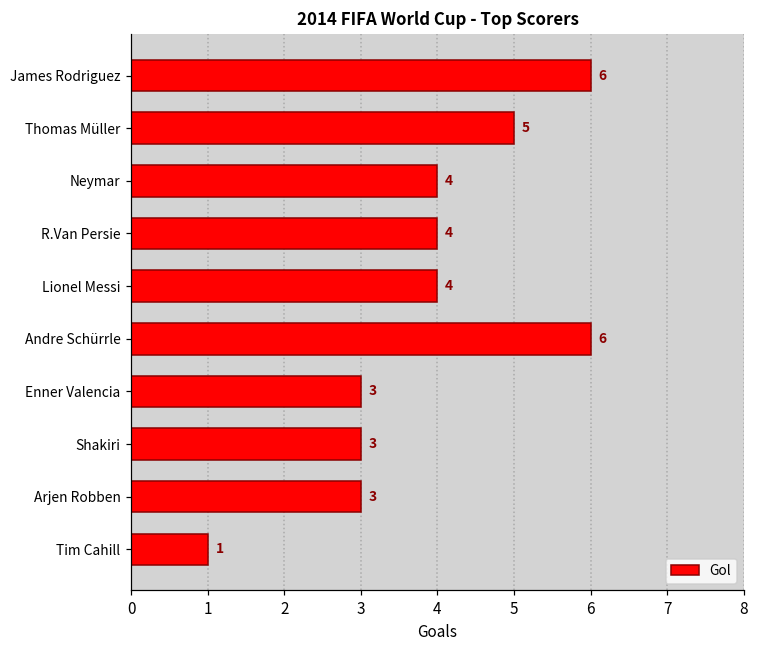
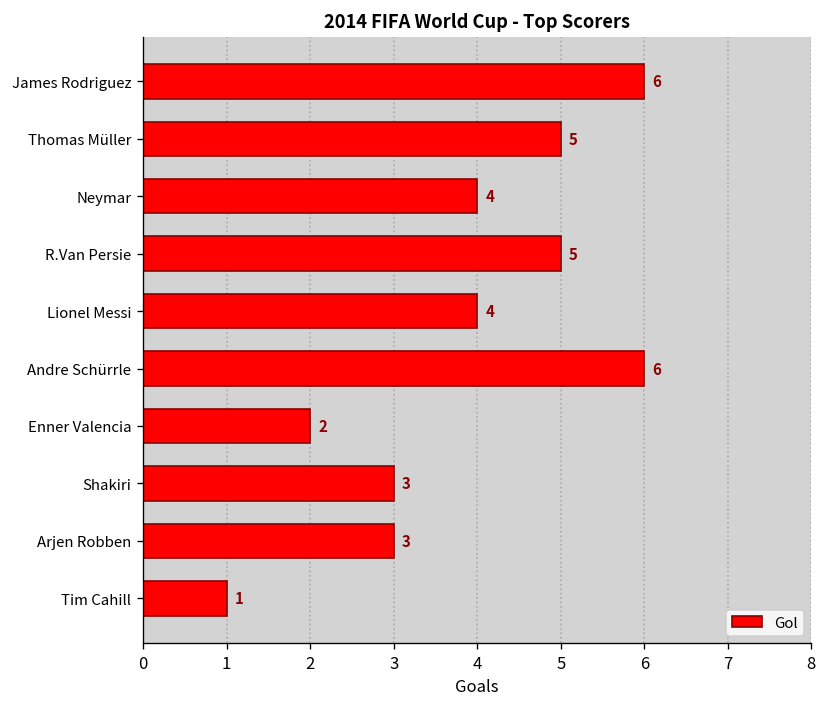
  {
    "James Rodriguez": 6,
    "Thomas Müller": 5,
    "Neymar": 4,
-   "R.Van Persie": 4,
+   "R.Van Persie": 5,
    "Lionel Messi": 4,
    "Andre Schürrle": 6,
-   "Enner Valencia": 3,
+   "Enner Valencia": 2,
    "Shakiri": 3,
    "Arjen Robben": 3,
    "Tim Cahill": 1
  }
